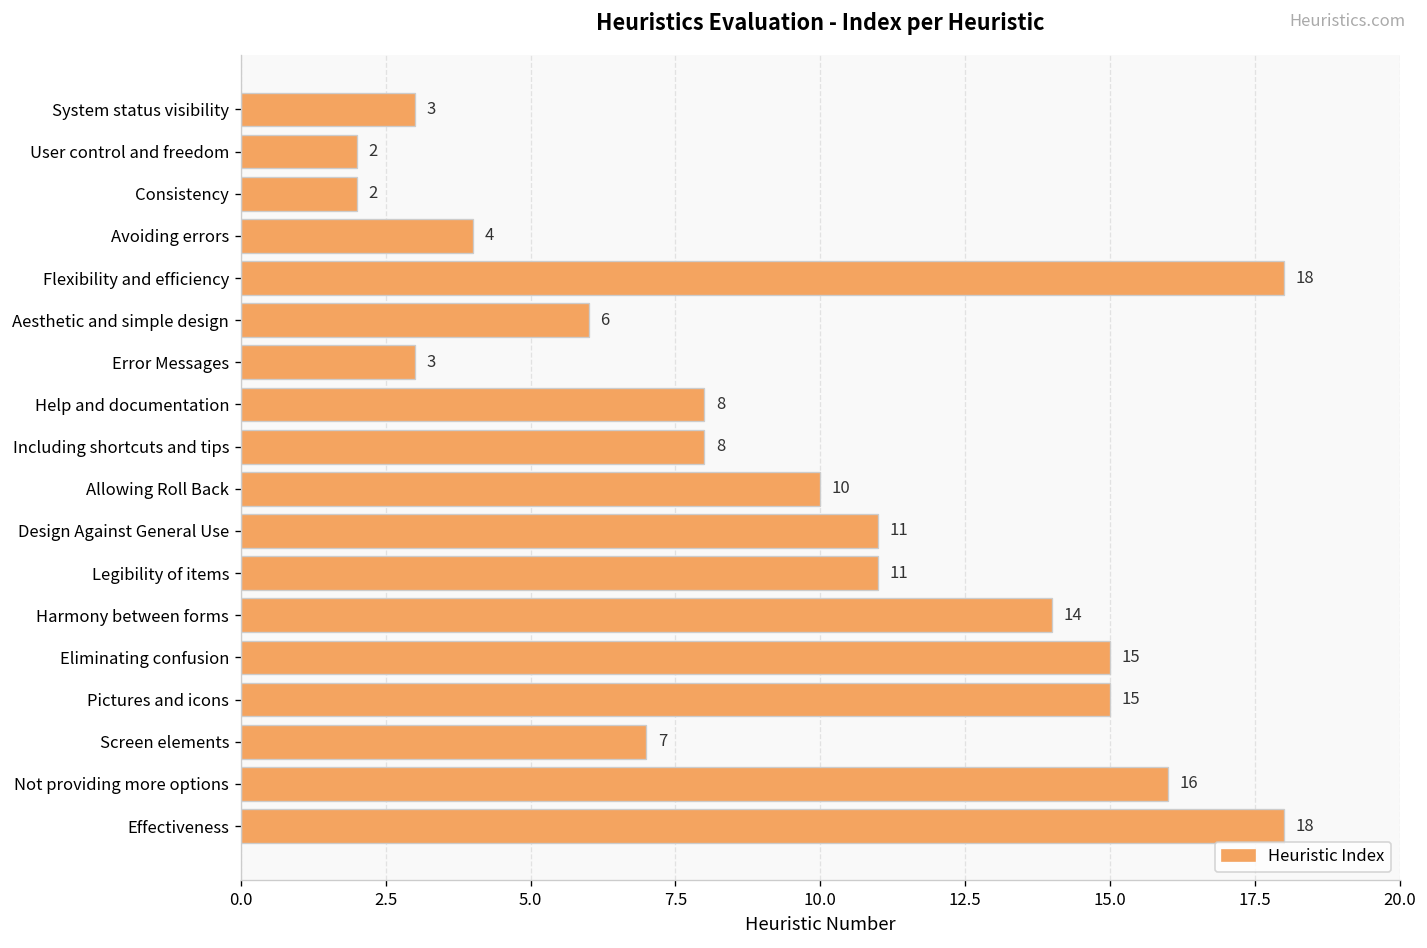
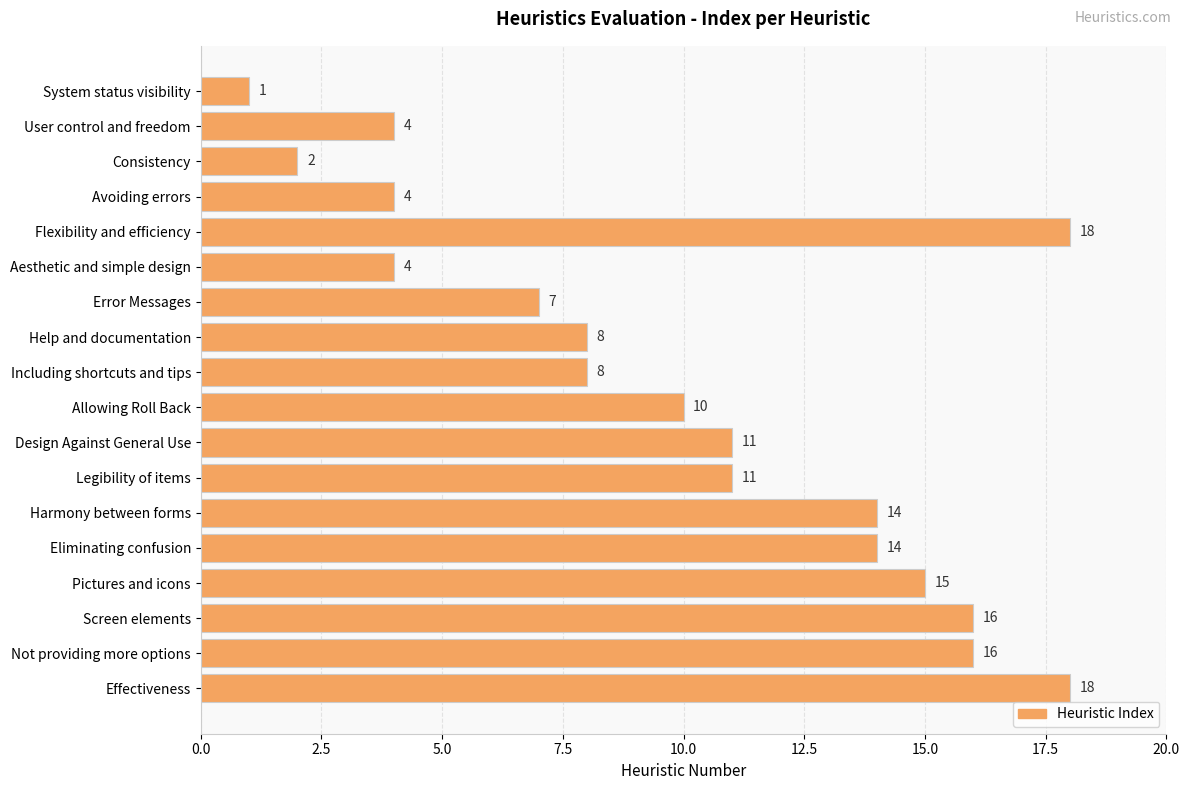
  {
-   "System status visibility": 3,
-   "User control and freedom": 2,
+   "System status visibility": 1,
+   "User control and freedom": 4,
    "Consistency": 2,
    "Avoiding errors": 4,
    "Flexibility and efficiency": 18,
-   "Aesthetic and simple design": 6,
-   "Error Messages": 3,
+   "Aesthetic and simple design": 4,
+   "Error Messages": 7,
    "Help and documentation": 8,
    "Including shortcuts and tips": 8,
    "Allowing Roll Back": 10,
    "Design Against General Use": 11,
    "Legibility of items": 11,
    "Harmony between forms": 14,
-   "Eliminating confusion": 15,
+   "Eliminating confusion": 14,
    "Pictures and icons": 15,
-   "Screen elements": 7,
+   "Screen elements": 16,
    "Not providing more options": 16,
    "Effectiveness": 18
  }
